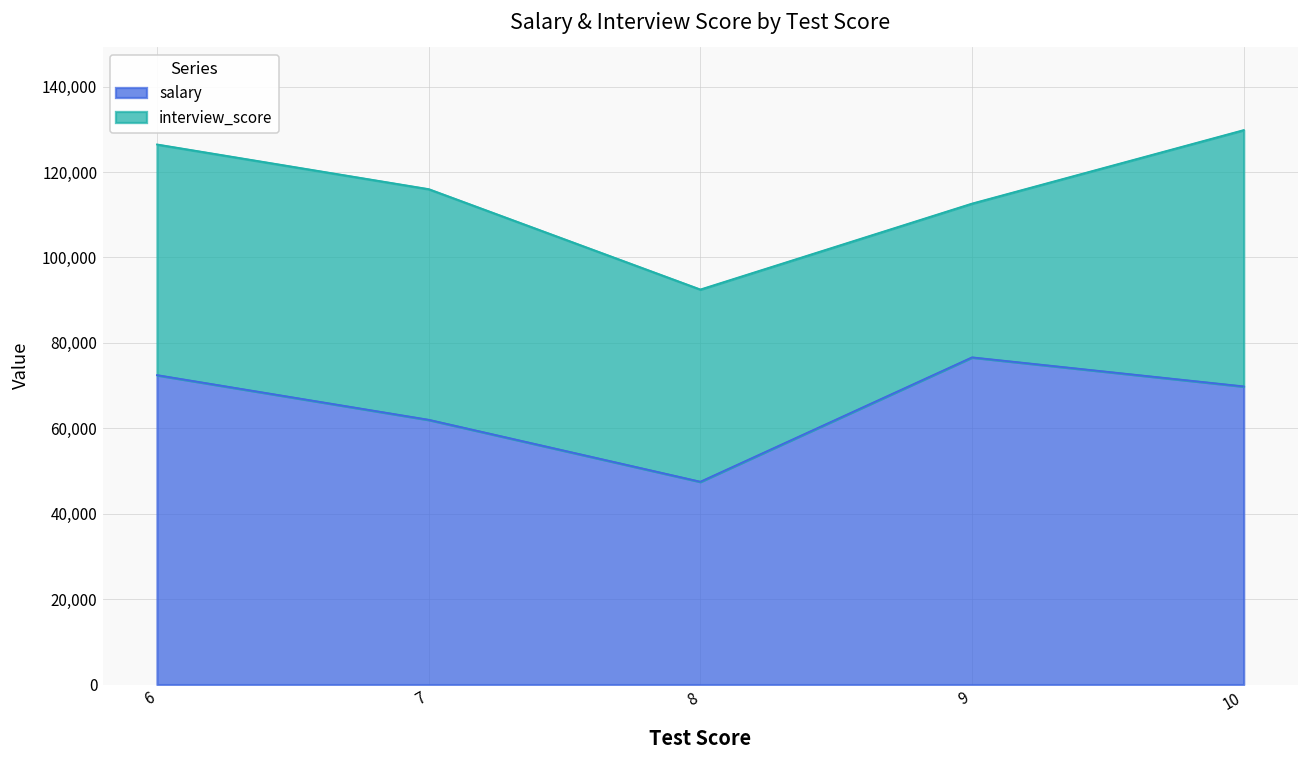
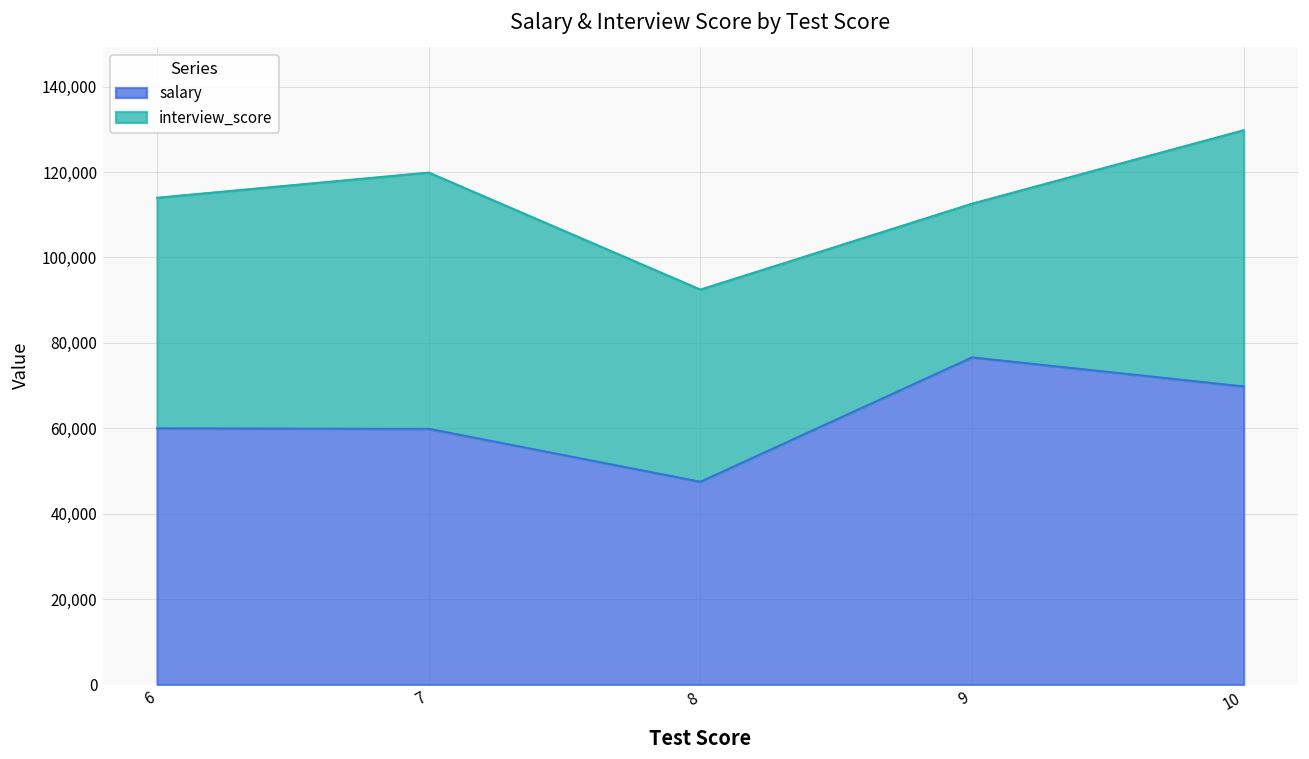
  {
    "salary": {
-     "6": "72,000",
-     "7": "62,000",
+     "6": "60,000",
+     "7": "60,000",
      "8": "48,000",
      "9": "77,000",
      "10": "70,000"
    },
    "interview_score": {
      "6": "54,000",
-     "7": "54,000",
+     "7": "60,000",
      "8": "45,000",
      "9": "36,000",
      "10": "60,000"
    }
  }
